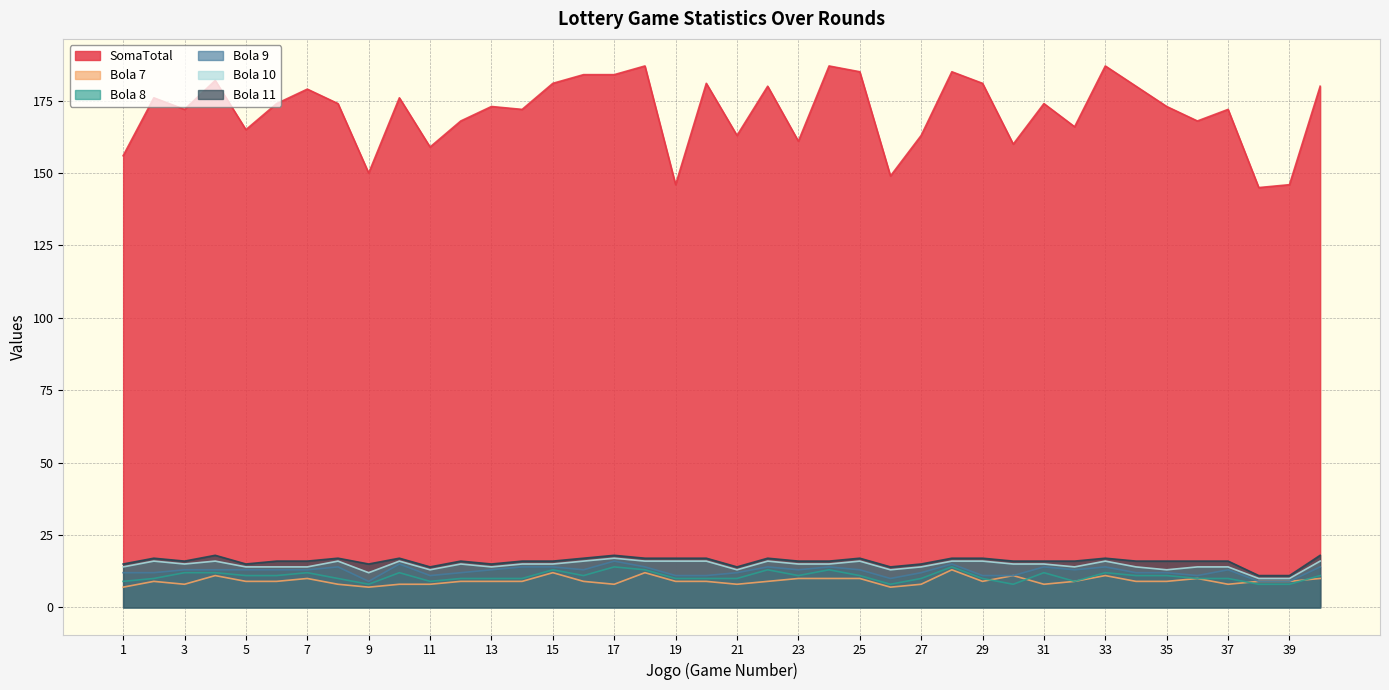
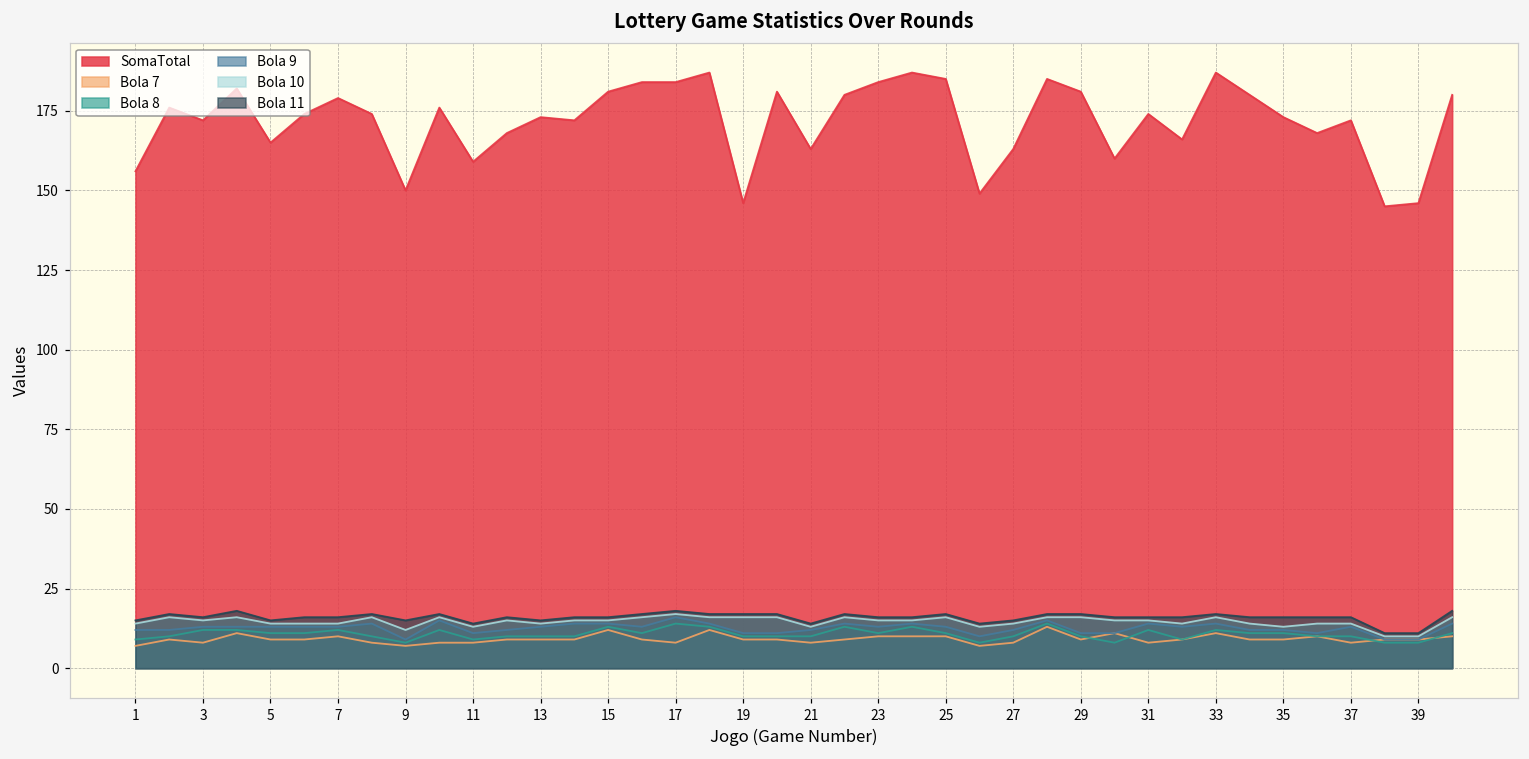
  {
    "SomaTotal": {
      "1": 156,
      "3": 172,
      "5": 165,
      "7": 179,
      "9": 150,
      "11": 159,
      "13": 173,
      "15": 181,
      "17": 184,
      "19": 146,
      "21": 163,
-     "23": 161,
+     "23": 184,
      "25": 185,
      "27": 163,
      "29": 181,
      "31": 174,
      "33": 187,
      "35": 173,
      "37": 172,
      "39": 146
    },
    "Bola 7": {
      "1": 7,
      "3": 8,
      "5": 9,
      "7": 10,
      "9": 7,
      "11": 8,
      "13": 9,
      "15": 12,
      "17": 8,
      "19": 9,
      "21": 8,
      "23": 10,
      "25": 10,
      "27": 8,
      "29": 9,
      "31": 8,
      "33": 11,
      "35": 9,
      "37": 8
    },
    "Bola 10": {
      "1": 14,
      "3": 15,
      "5": 14,
      "7": 14,
      "9": 12,
      "11": 13,
      "13": 14,
      "15": 15,
      "17": 17,
      "19": 16,
      "21": 13,
      "23": 15,
      "25": 16,
      "27": 14,
      "29": 16,
      "31": 15,
      "33": 16,
      "35": 13,
      "37": 14,
      "39": 10
    },
    "Bola 11": {
      "1": 15,
      "3": 16,
      "5": 15,
      "7": 16,
      "9": 15,
      "11": 14,
      "13": 15,
      "15": 16,
      "17": 18,
      "19": 17,
      "21": 14,
      "23": 16,
      "25": 17,
      "27": 15,
      "29": 17,
      "31": 16,
      "33": 17,
      "35": 16,
      "37": 16,
      "39": 11
    }
  }
